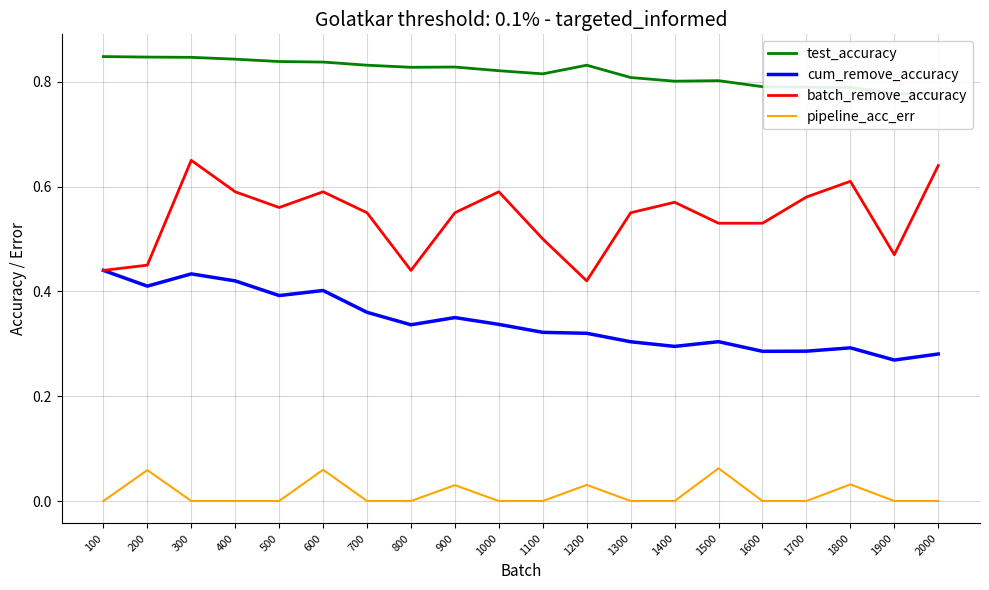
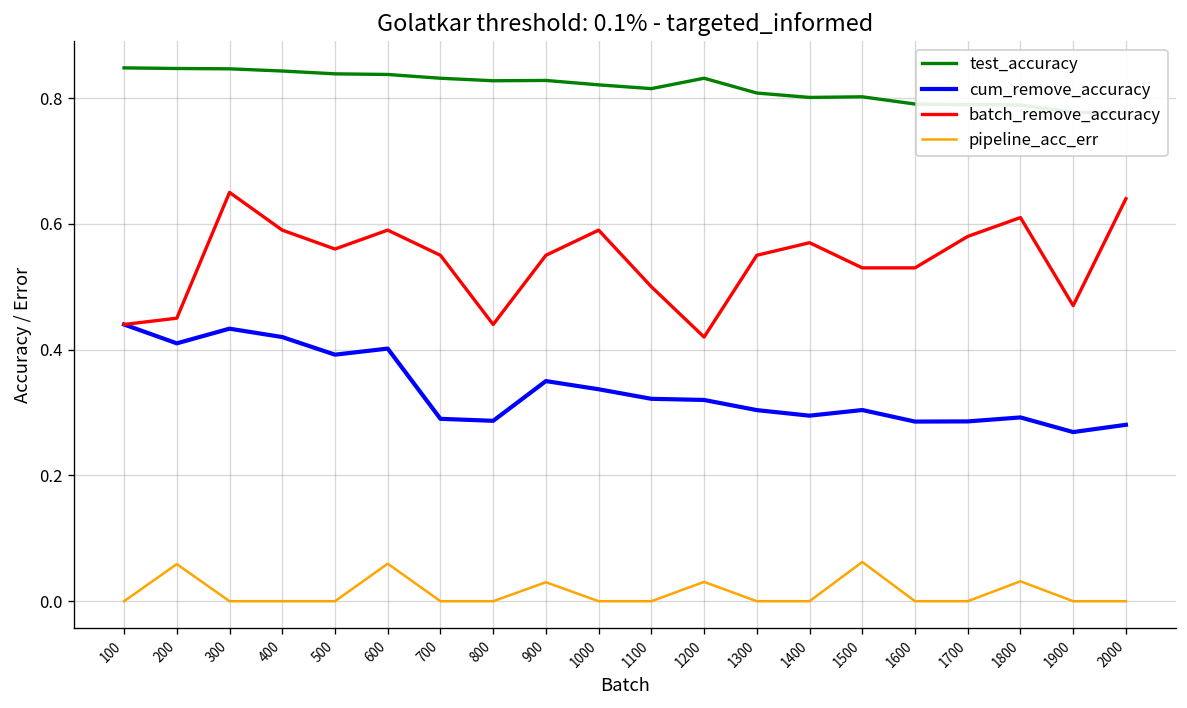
  {
    "test_accuracy": {
      "100": 0.85,
      "200": 0.85,
      "300": 0.85,
      "400": 0.84,
      "500": 0.84,
      "600": 0.84,
      "700": 0.83,
      "800": 0.83,
      "900": 0.83,
      "1000": 0.82,
      "1100": 0.82,
      "1200": 0.83,
      "1300": 0.81,
      "1400": 0.80,
      "1500": 0.80,
      "1600": 0.79
    },
    "cum_remove_accuracy": {
      "200": 0.41,
      "300": 0.43,
      "400": 0.42,
      "500": 0.39,
      "600": 0.40,
-     "700": 0.36,
-     "800": 0.34,
+     "700": 0.29,
+     "800": 0.29,
      "900": 0.35,
      "1000": 0.34,
      "1100": 0.32,
      "1200": 0.32,
      "1300": 0.30,
      "1400": 0.30,
      "1500": 0.30,
      "1600": 0.29,
      "1700": 0.29,
      "1800": 0.29,
      "1900": 0.27,
      "2000": 0.28
    },
    "batch_remove_accuracy": {
      "200": 0.45,
      "300": 0.65,
      "400": 0.59,
      "500": 0.56,
      "600": 0.59,
      "700": 0.55,
      "800": 0.44,
      "900": 0.55,
      "1000": 0.59,
      "1100": 0.50,
      "1200": 0.42,
      "1300": 0.55,
      "1400": 0.57,
      "1500": 0.53,
      "1600": 0.53,
      "1700": 0.58,
      "1800": 0.61,
      "1900": 0.47,
      "2000": 0.64
    },
    "pipeline_acc_err": {
      "100": 0.00,
      "200": 0.06,
      "300": 0.00,
      "400": 0.00,
      "500": 0.00,
      "600": 0.06,
      "700": 0.00,
      "800": 0.00,
      "900": 0.03,
      "1000": 0.00,
      "1100": 0.00,
      "1200": 0.03,
      "1300": 0.00,
      "1400": 0.00,
      "1500": 0.06,
      "1600": 0.00,
      "1700": 0.00,
      "1800": 0.03,
      "1900": 0.00,
      "2000": 0.00
    }
  }
